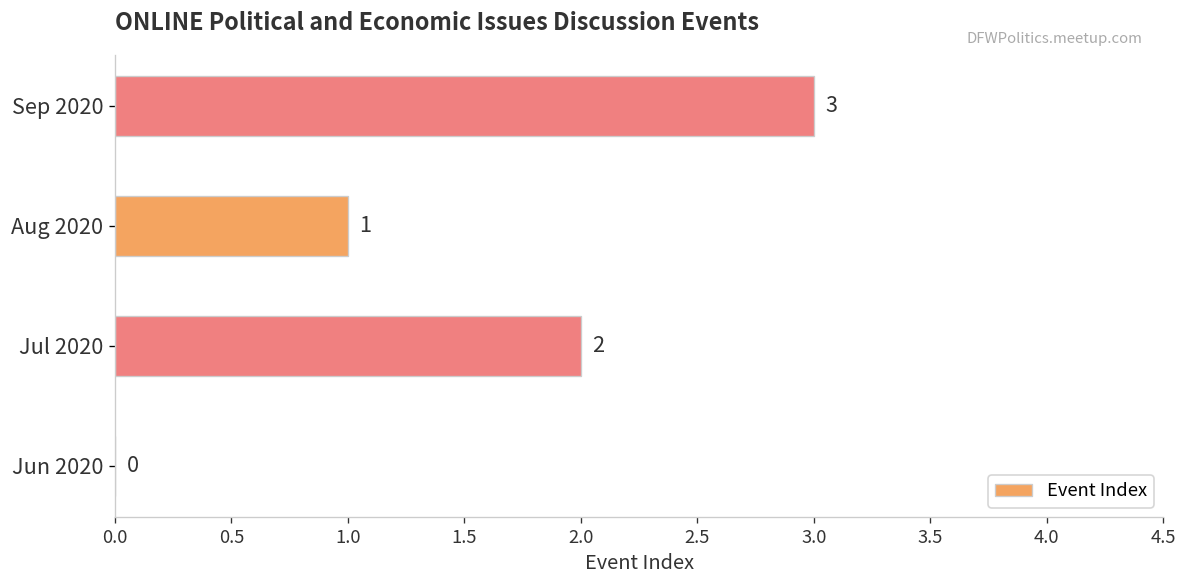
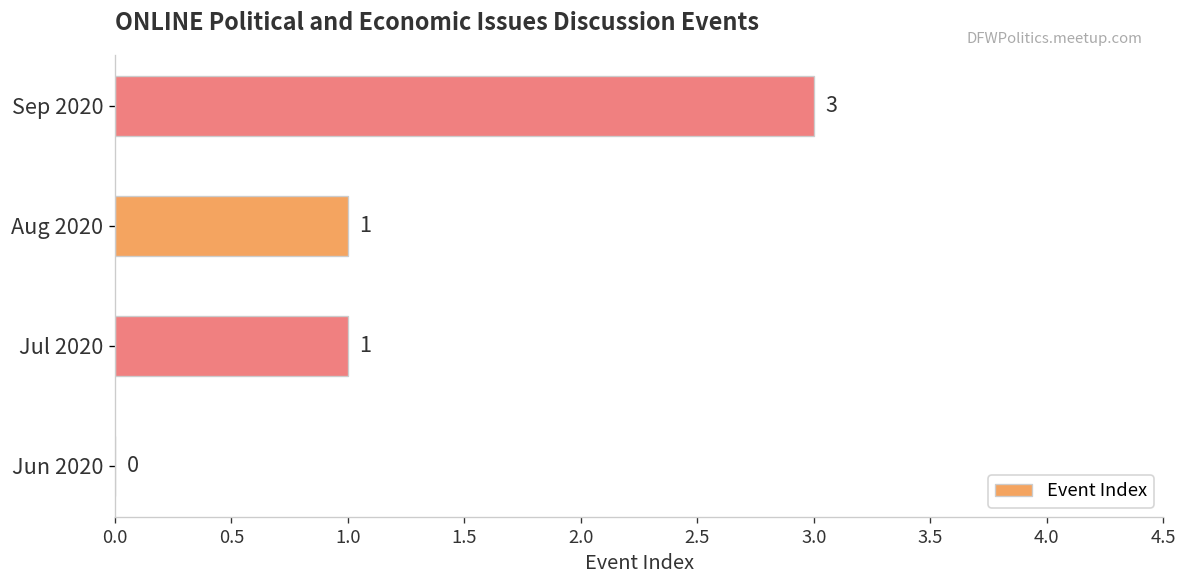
  {
    "Sep 2020": 3,
    "Aug 2020": 1,
-   "Jul 2020": 2,
+   "Jul 2020": 1,
    "Jun 2020": 0
  }
